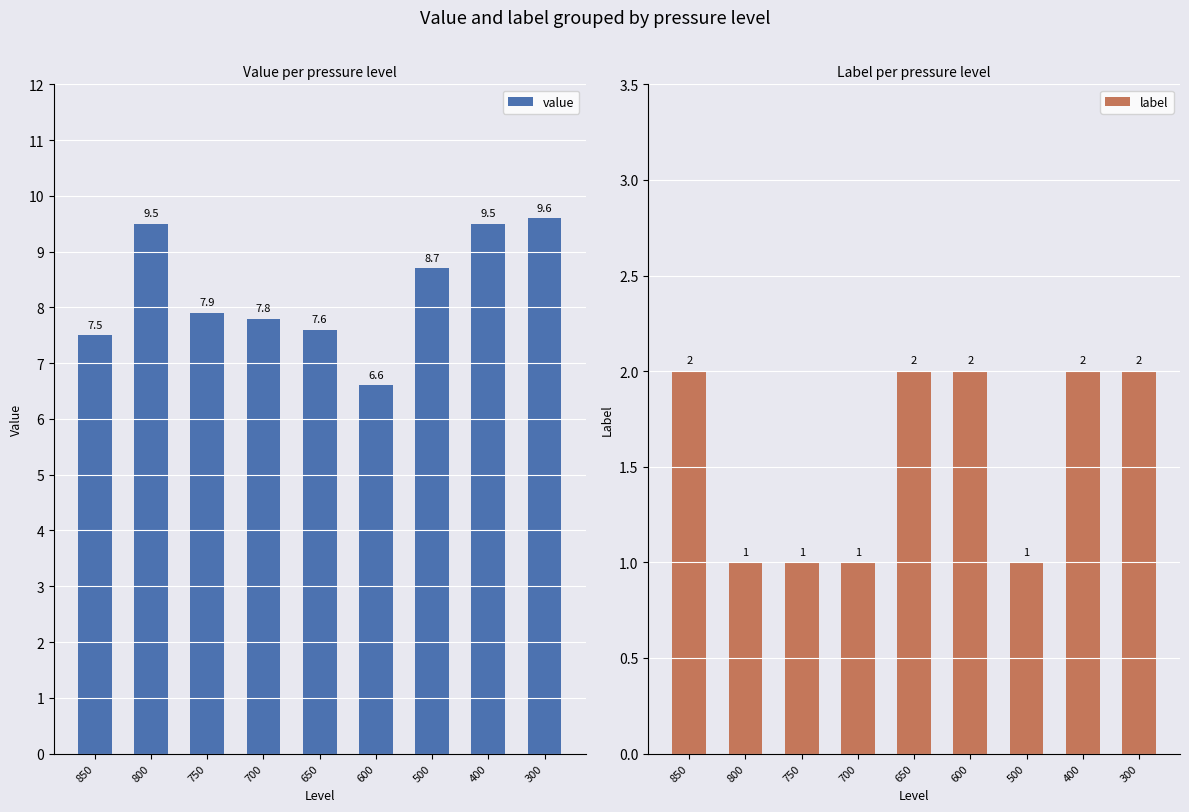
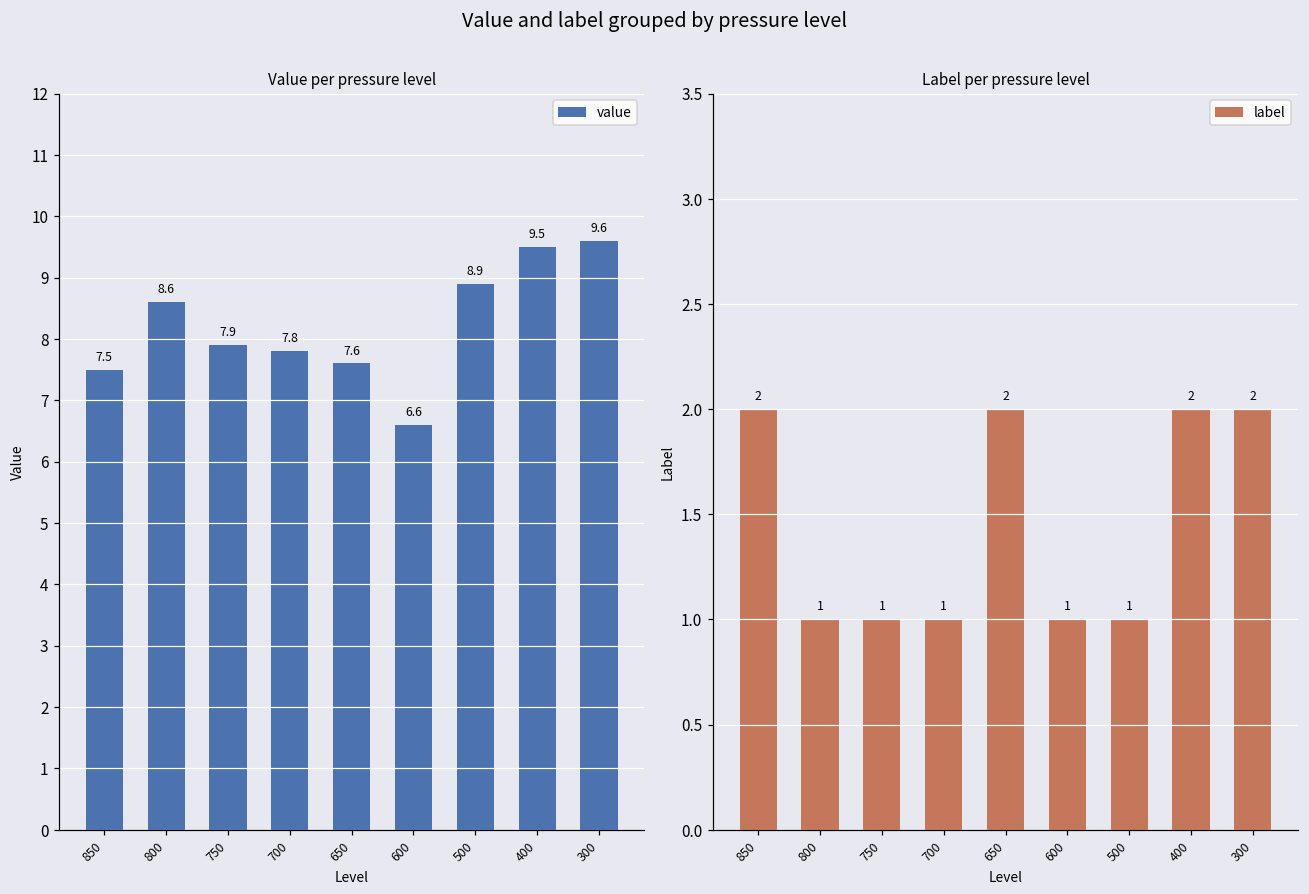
  {
    "Value per pressure level": {
      "850": 7.5,
-     "800": 9.5,
+     "800": 8.6,
      "750": 7.9,
      "700": 7.8,
      "650": 7.6,
      "600": 6.6,
-     "500": 8.7,
+     "500": 8.9,
      "400": 9.5,
      "300": 9.6
    },
    "Label per pressure level": {
      "850": 2,
      "800": 1,
      "750": 1,
      "700": 1,
      "650": 2,
-     "600": 2,
+     "600": 1,
      "500": 1,
      "400": 2,
      "300": 2
    }
  }
